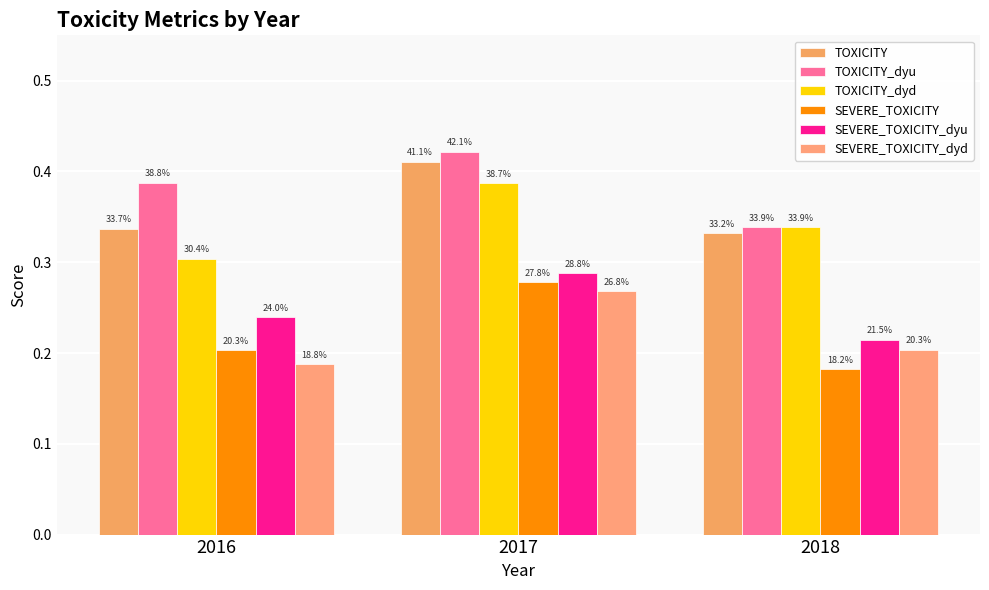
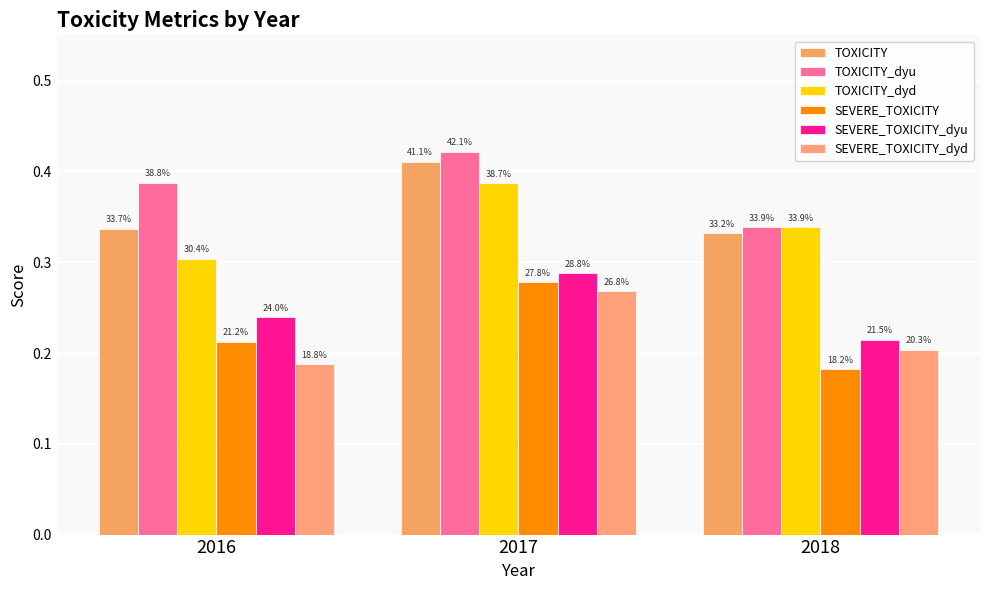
  {
    "TOXICITY_dyu": {
      "2016": "38.8%",
      "2017": "42.1%",
      "2018": "33.9%"
    },
    "TOXICITY_dyd": {
      "2016": "30.4%",
      "2017": "38.7%",
      "2018": "33.9%"
    },
    "SEVERE_TOXICITY": {
-     "2016": "20.3%",
+     "2016": "21.2%",
      "2017": "27.8%",
      "2018": "18.2%"
    },
    "SEVERE_TOXICITY_dyu": {
      "2016": "24.0%",
      "2017": "28.8%",
      "2018": "21.5%"
    }
  }
